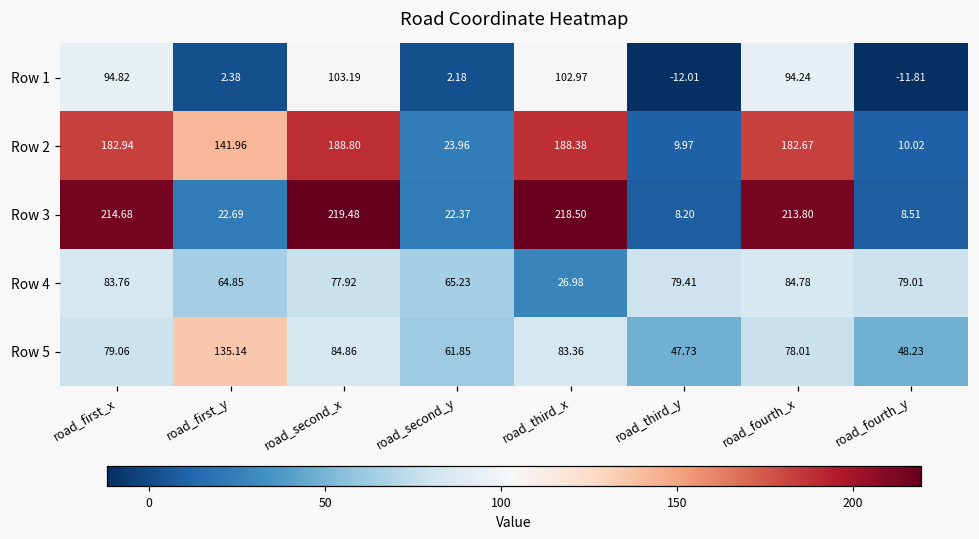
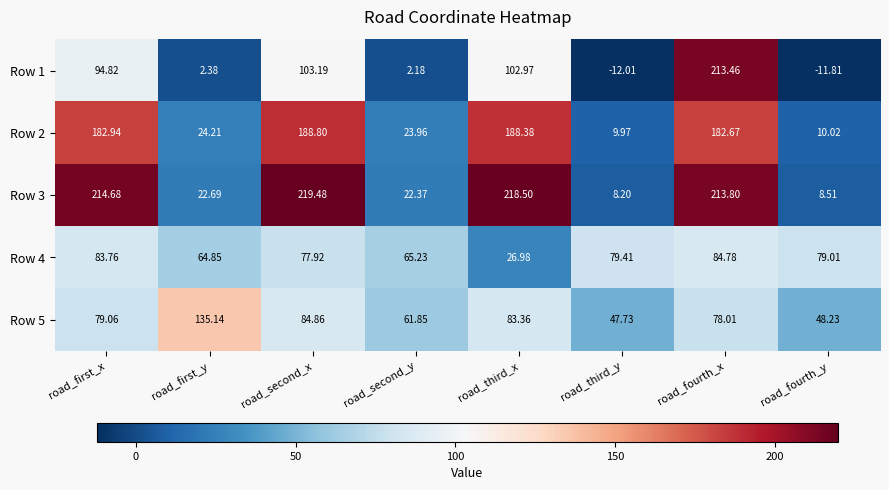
  {
    "Row 1": {
      "road_first_x": 94.82,
      "road_first_y": 2.38,
      "road_second_x": 103.19,
      "road_second_y": 2.18,
      "road_third_x": 102.97,
      "road_third_y": -12.01,
-     "road_fourth_x": 94.24,
+     "road_fourth_x": 213.46,
      "road_fourth_y": -11.81
    },
    "Row 2": {
      "road_first_x": 182.94,
-     "road_first_y": 141.96,
+     "road_first_y": 24.21,
      "road_second_x": 188.80,
      "road_second_y": 23.96,
      "road_third_x": 188.38,
      "road_third_y": 9.97,
      "road_fourth_x": 182.67,
      "road_fourth_y": 10.02
    },
    "Row 3": {
      "road_first_x": 214.68,
      "road_first_y": 22.69,
      "road_second_x": 219.48,
      "road_second_y": 22.37,
      "road_third_x": 218.50,
      "road_third_y": 8.20,
      "road_fourth_x": 213.80,
      "road_fourth_y": 8.51
    },
    "Row 4": {
      "road_first_x": 83.76,
      "road_first_y": 64.85,
      "road_second_x": 77.92,
      "road_second_y": 65.23,
      "road_third_x": 26.98,
      "road_third_y": 79.41,
      "road_fourth_x": 84.78,
      "road_fourth_y": 79.01
    },
    "Row 5": {
      "road_first_x": 79.06,
      "road_first_y": 135.14,
      "road_second_x": 84.86,
      "road_second_y": 61.85,
      "road_third_x": 83.36,
      "road_third_y": 47.73,
      "road_fourth_x": 78.01,
      "road_fourth_y": 48.23
    }
  }
